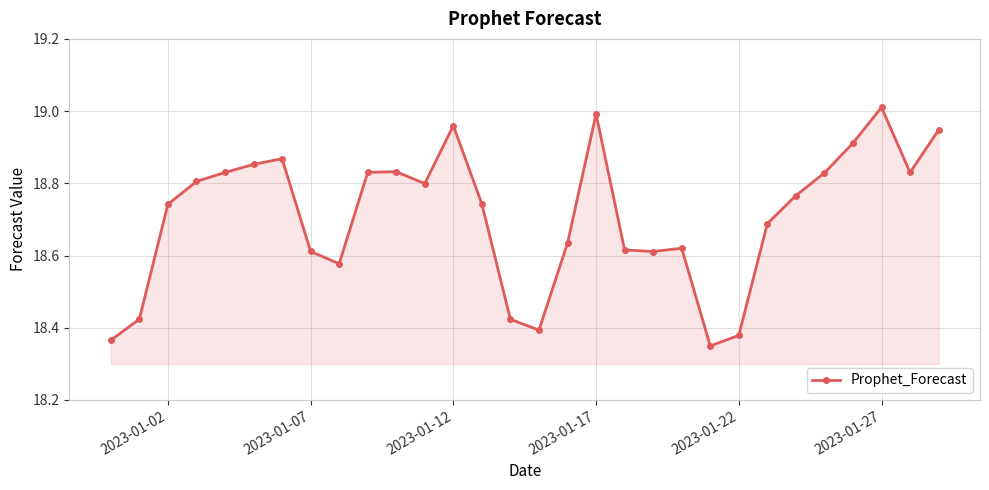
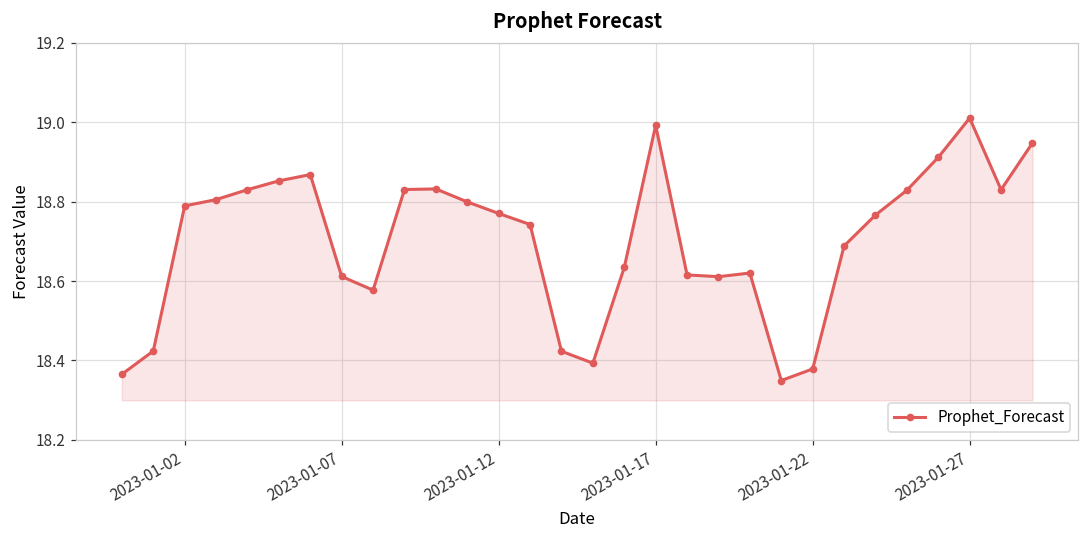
  {
-   "2023-01-02": 18.74,
+   "2023-01-02": 18.79,
    "2023-01-07": 18.61,
-   "2023-01-12": 18.96,
+   "2023-01-12": 18.77,
    "2023-01-17": 18.99,
    "2023-01-22": 18.38,
    "2023-01-27": 19.01
  }
